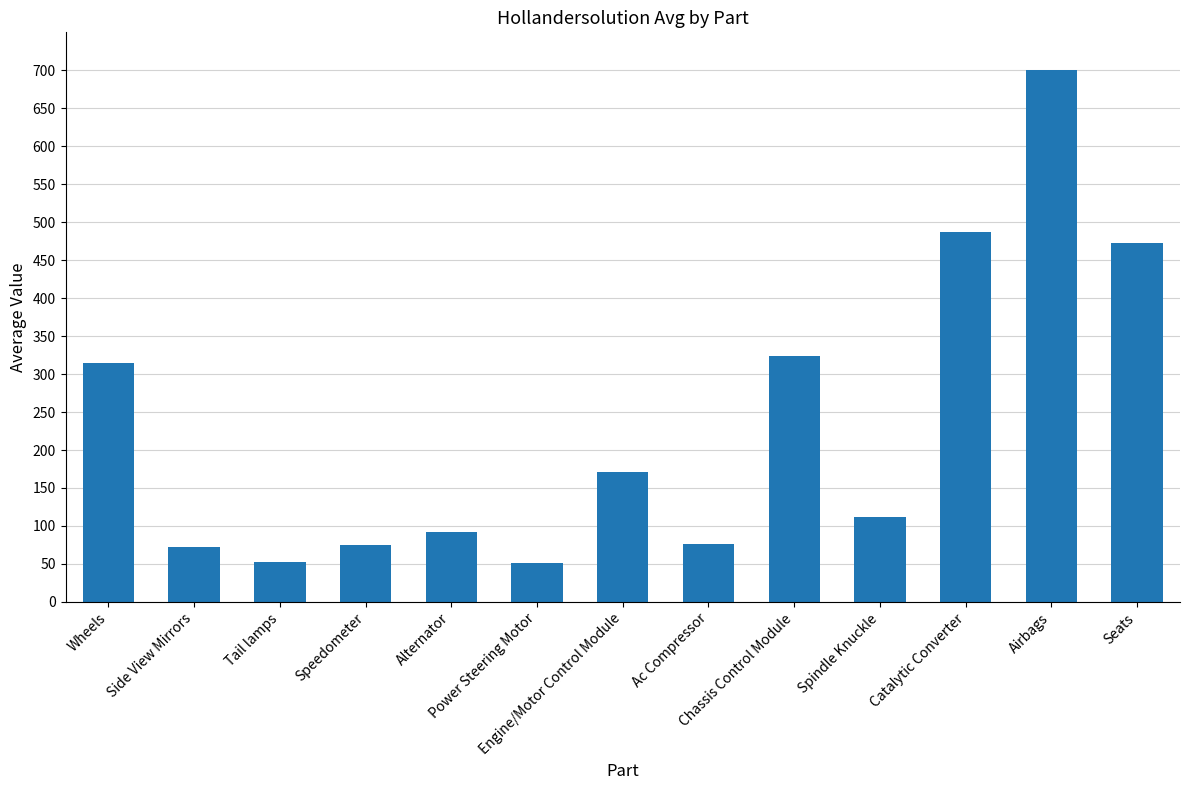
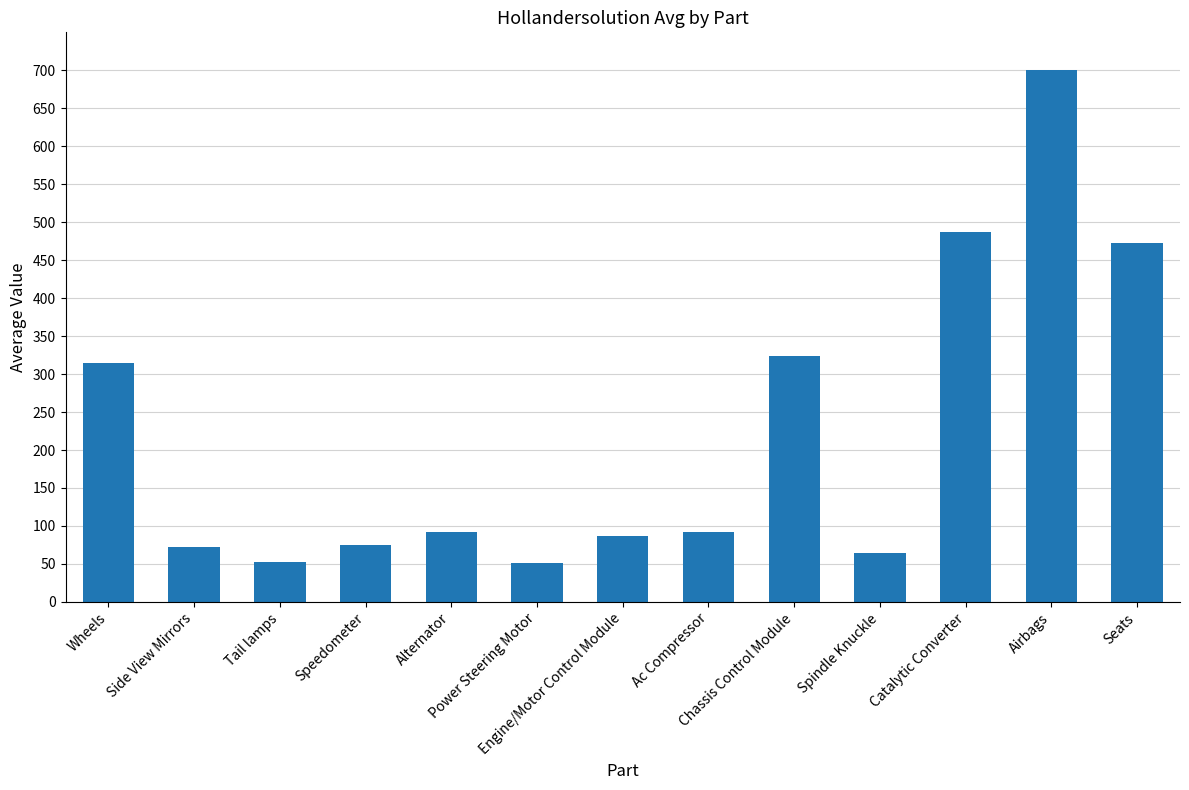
  {
    "Wheels": 310,
    "Side View Mirrors": 70,
    "Tail lamps": 50,
    "Speedometer": 70,
    "Alternator": 90,
    "Power Steering Motor": 50,
-   "Engine/Motor Control Module": 170,
-   "Ac Compressor": 80,
+   "Engine/Motor Control Module": 90,
+   "Ac Compressor": 90,
    "Chassis Control Module": 320,
-   "Spindle Knuckle": 110,
+   "Spindle Knuckle": 60,
    "Catalytic Converter": 490,
    "Airbags": 700,
    "Seats": 470
  }
